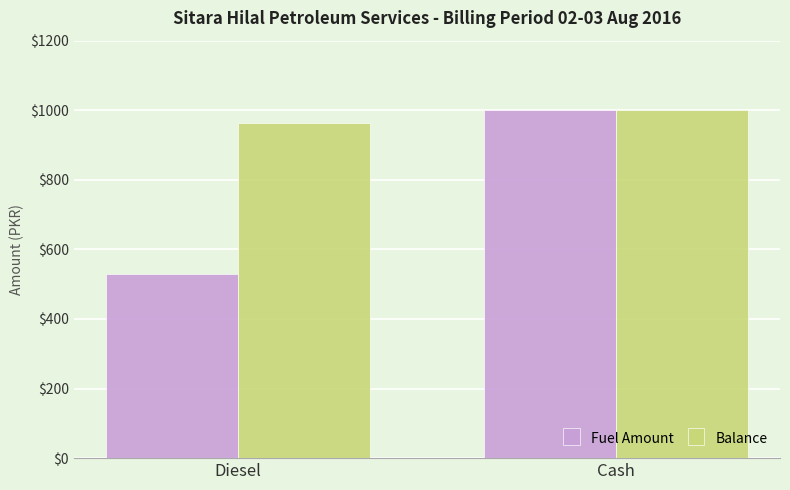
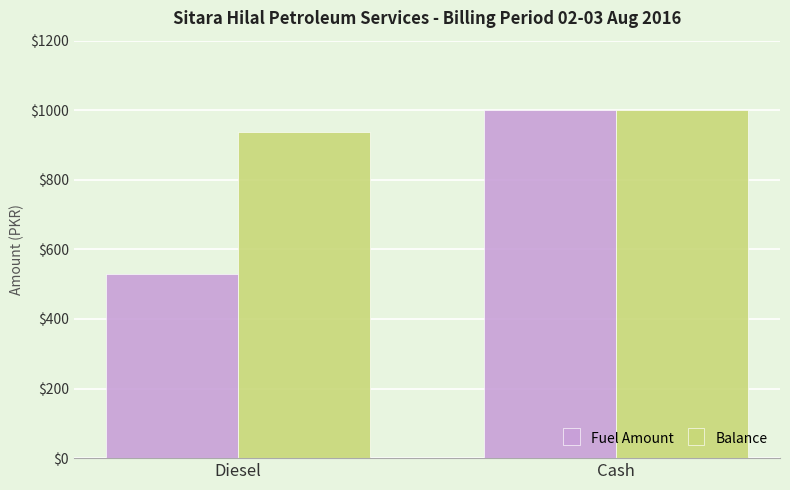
  {
    "Fuel Amount": {
      "Diesel": "$530",
      "Cash": "$1000"
    },
    "Balance": {
-     "Diesel": "$960",
+     "Diesel": "$940",
      "Cash": "$1000"
    }
  }
